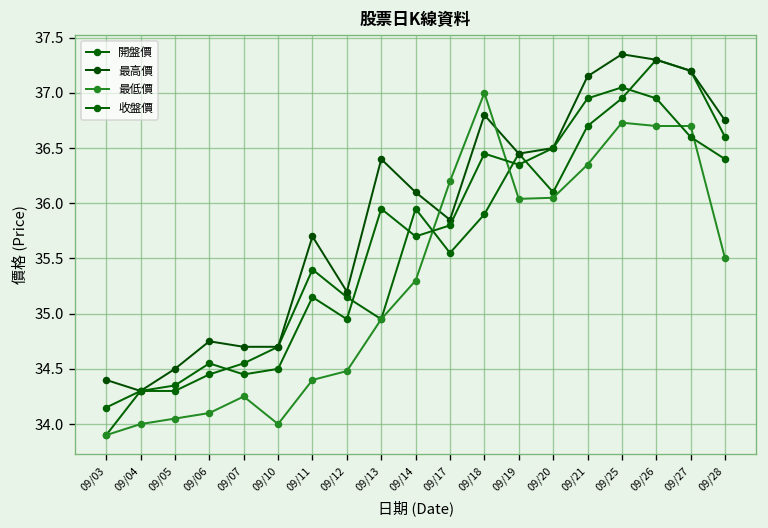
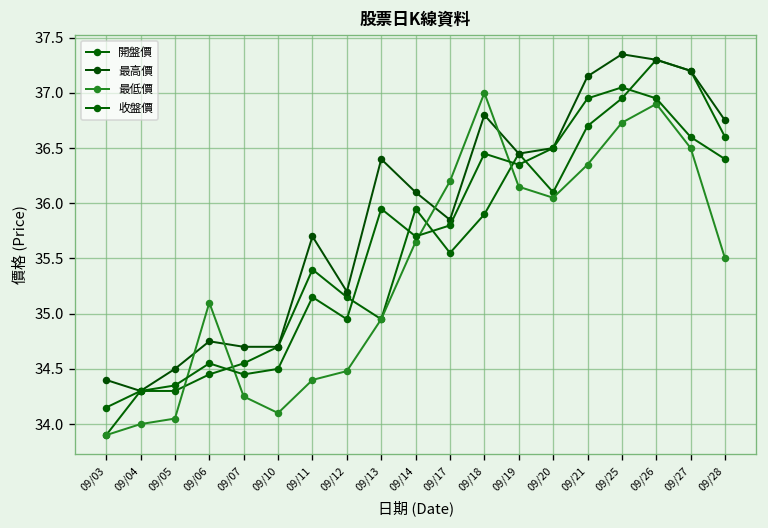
  {
    "最低價": {
      "09/04": 34.0,
      "09/05": 34.1,
-     "09/06": 34.1,
+     "09/06": 35.1,
      "09/07": 34.3,
-     "09/10": 34.0,
+     "09/10": 34.1,
      "09/11": 34.4,
      "09/12": 34.5,
-     "09/14": 35.3,
+     "09/14": 35.7,
      "09/17": 36.2,
      "09/18": 37.0,
-     "09/19": 36.0,
+     "09/19": 36.2,
      "09/20": 36.1,
      "09/21": 36.4,
      "09/25": 36.7,
-     "09/26": 36.7,
-     "09/27": 36.7,
+     "09/26": 36.9,
+     "09/27": 36.5,
      "09/28": 35.5
    }
  }
